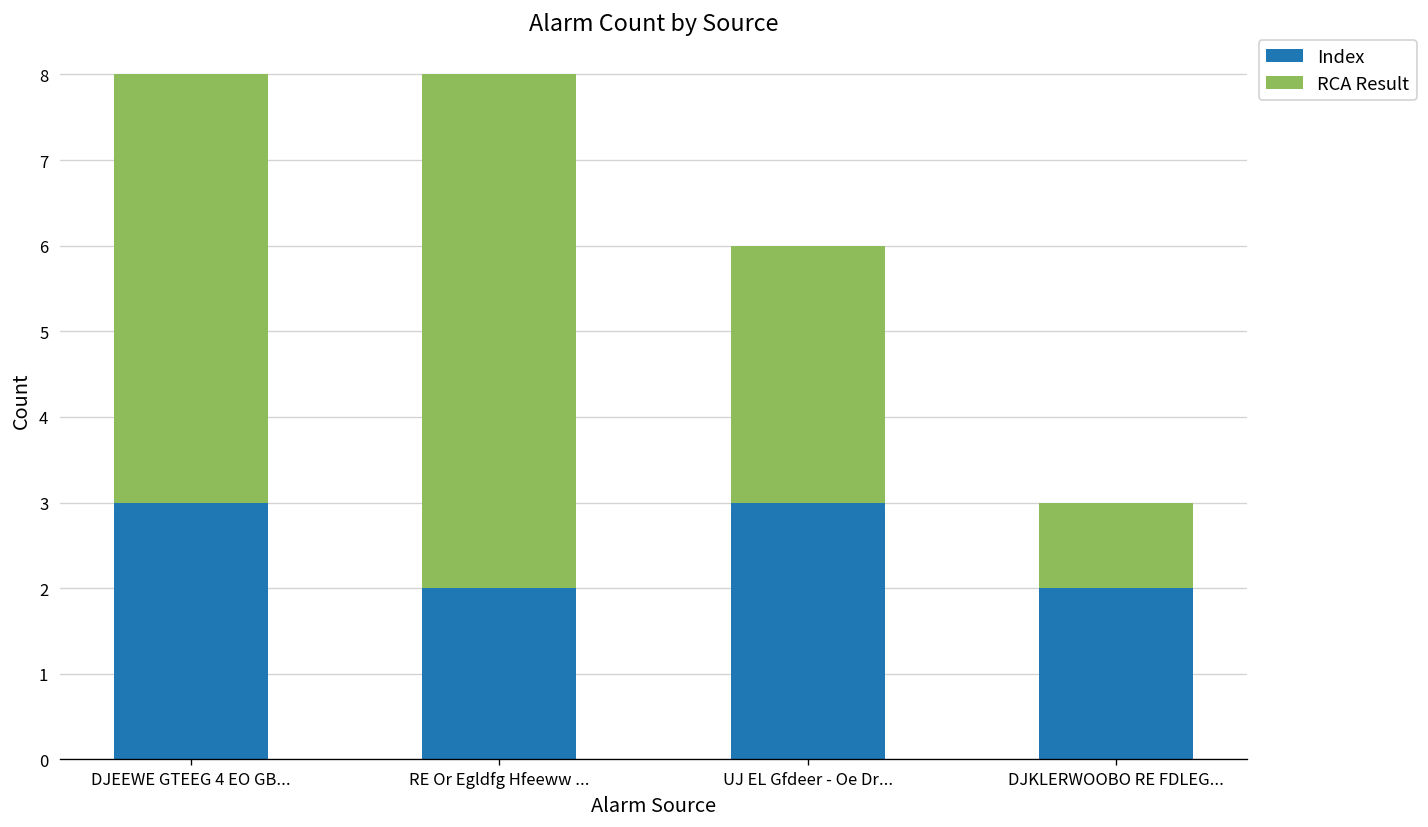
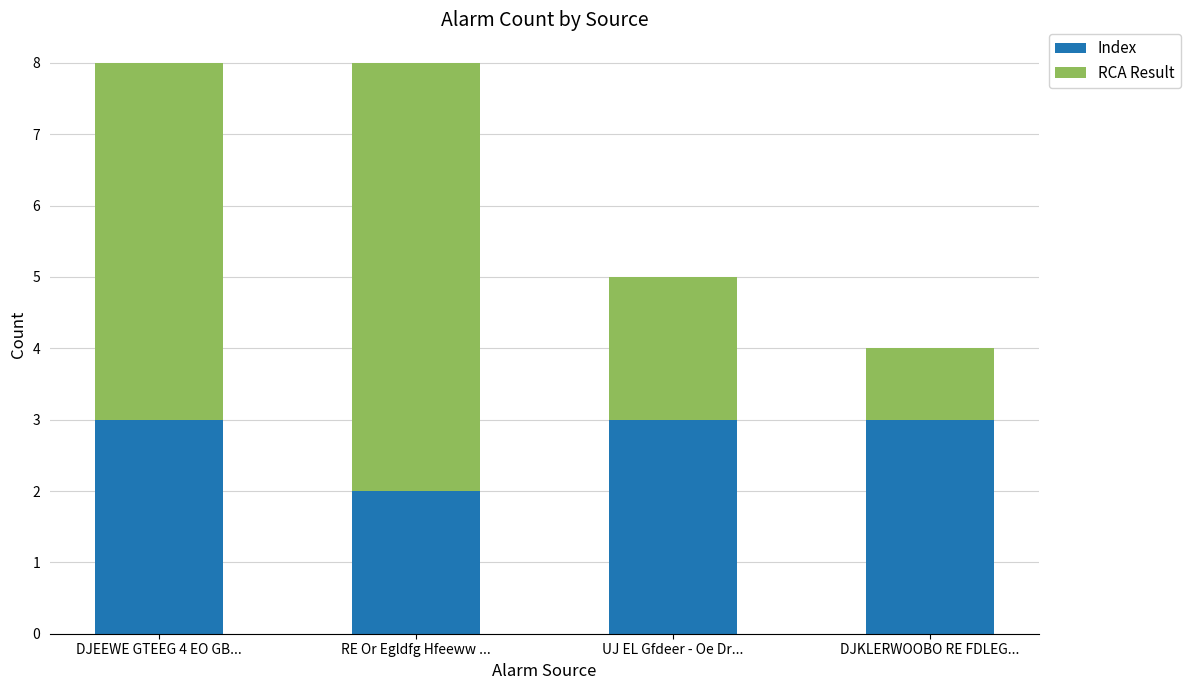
  {
    "Index": {
      "DJEEWE GTEEG 4 EO GB...": 3,
      "RE Or Egldfg Hfeeww ...": 2,
      "UJ EL Gfdeer - Oe Dr...": 3,
-     "DJKLERWOOBO RE FDLEG...": 2
+     "DJKLERWOOBO RE FDLEG...": 3
    },
    "RCA Result": {
      "DJEEWE GTEEG 4 EO GB...": 5,
      "RE Or Egldfg Hfeeww ...": 6,
-     "UJ EL Gfdeer - Oe Dr...": 3,
+     "UJ EL Gfdeer - Oe Dr...": 2,
      "DJKLERWOOBO RE FDLEG...": 1
    }
  }
